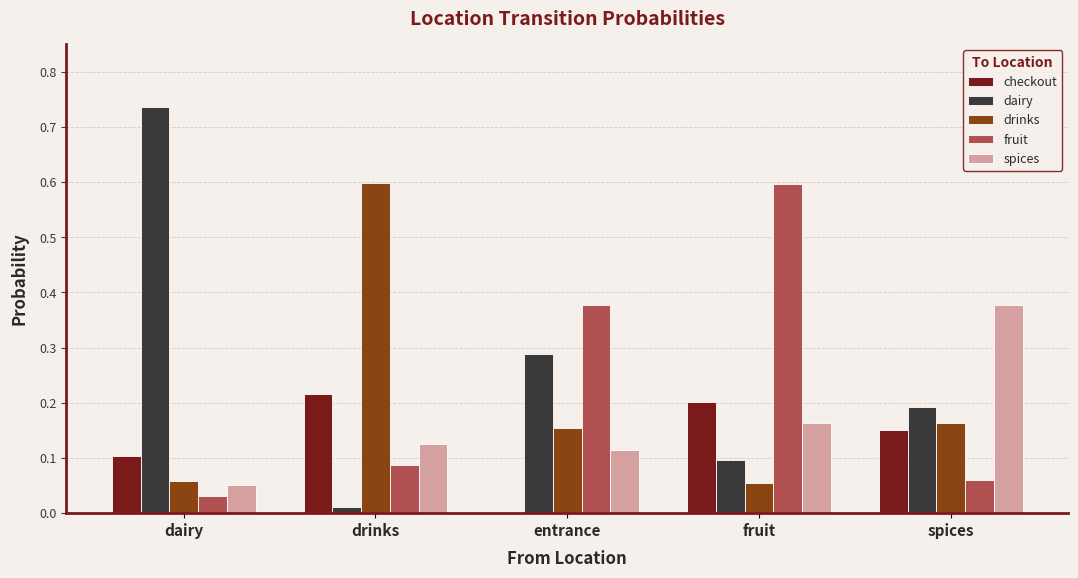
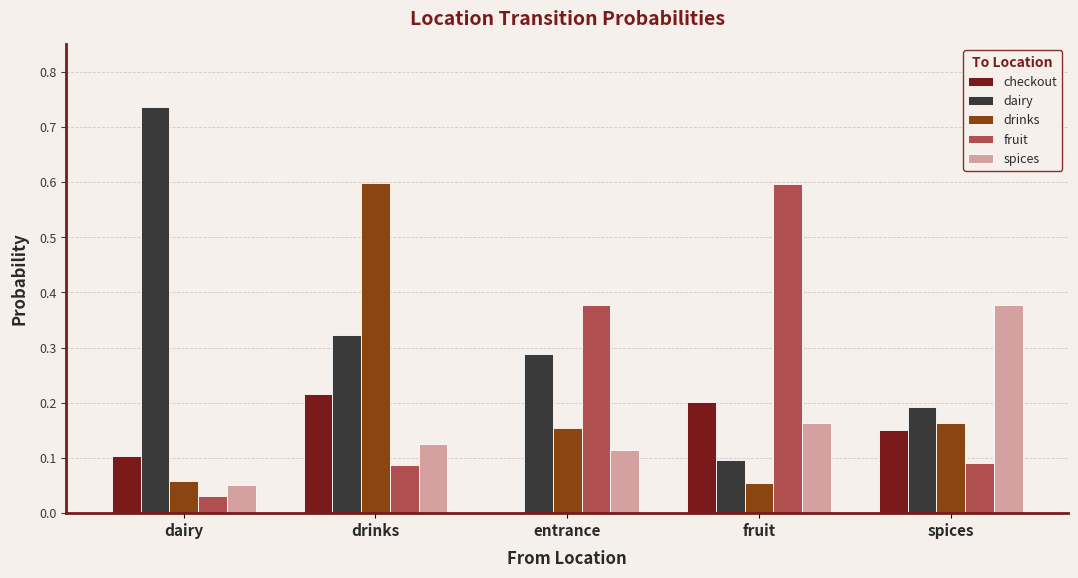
  {
    "dairy": {
      "dairy": 0.74,
-     "drinks": 0.01,
+     "drinks": 0.32,
      "entrance": 0.29,
      "fruit": 0.10,
      "spices": 0.19
    },
    "fruit": {
      "dairy": 0.03,
      "drinks": 0.09,
      "entrance": 0.38,
      "fruit": 0.60,
-     "spices": 0.06
+     "spices": 0.09
    },
    "spices": {
      "dairy": 0.05,
      "drinks": 0.12,
      "entrance": 0.12,
      "fruit": 0.16,
      "spices": 0.38
    }
  }
